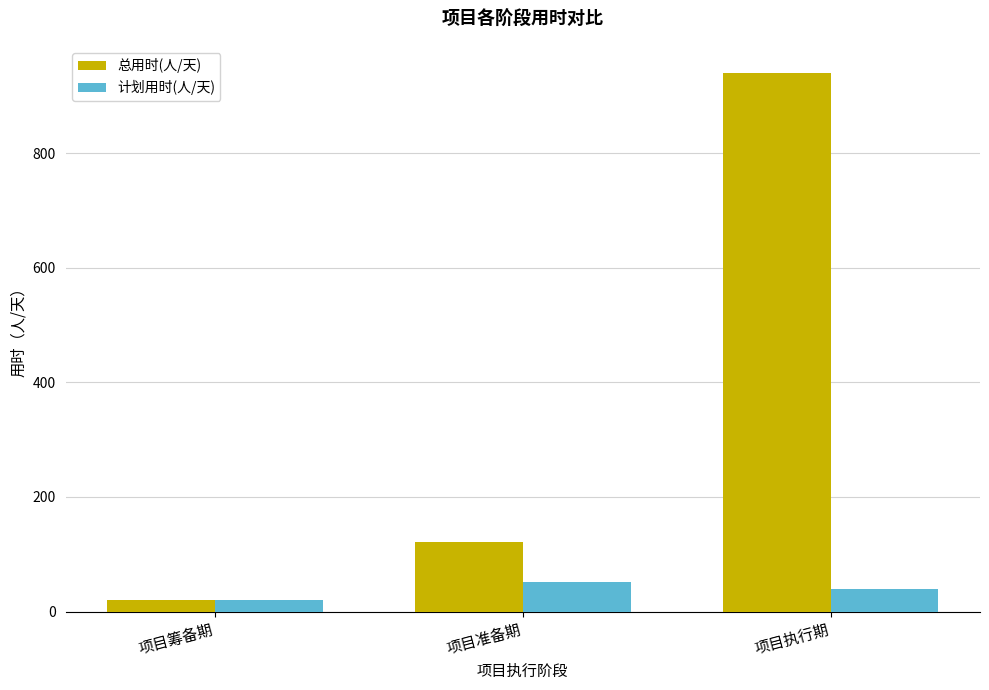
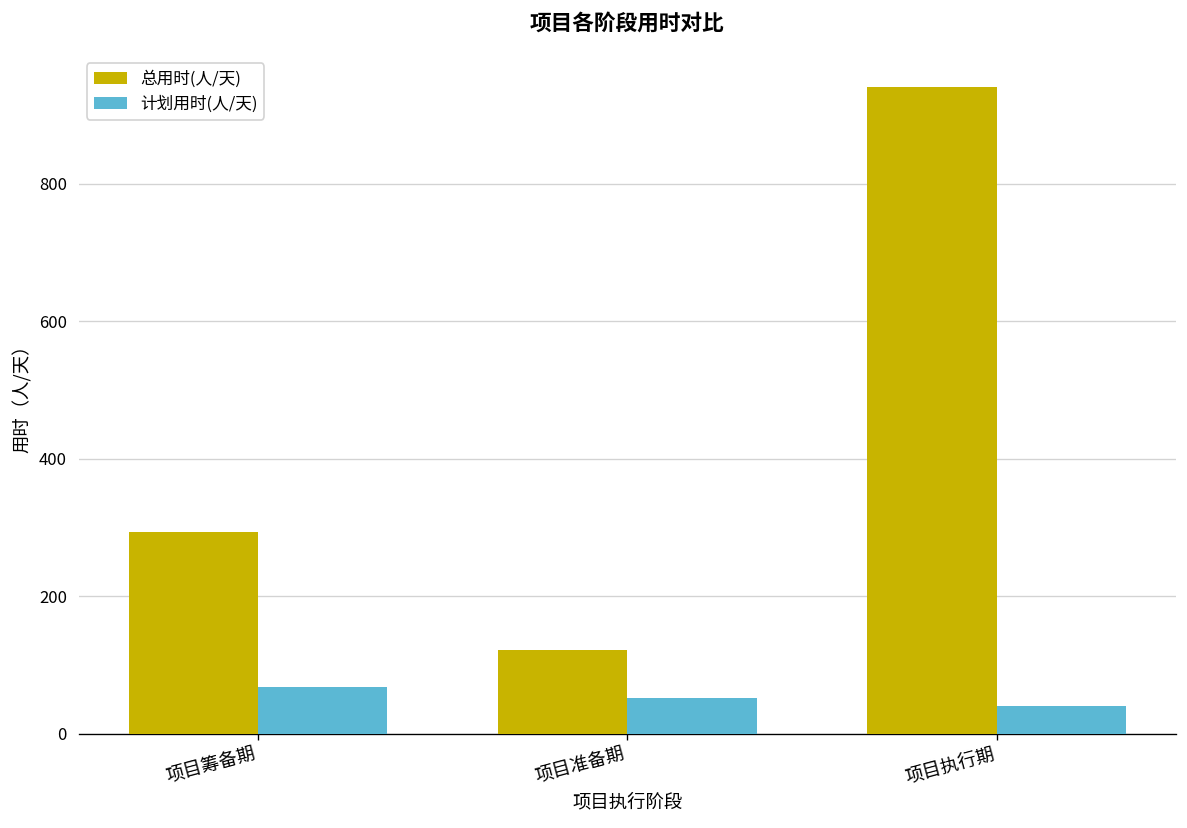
  {
    "总用时(人/天)": {
-     "项目筹备期": 20,
+     "项目筹备期": 290,
      "项目准备期": 120,
      "项目执行期": 940
    },
    "计划用时(人/天)": {
-     "项目筹备期": 20,
+     "项目筹备期": 70,
      "项目准备期": 50,
      "项目执行期": 40
    }
  }
